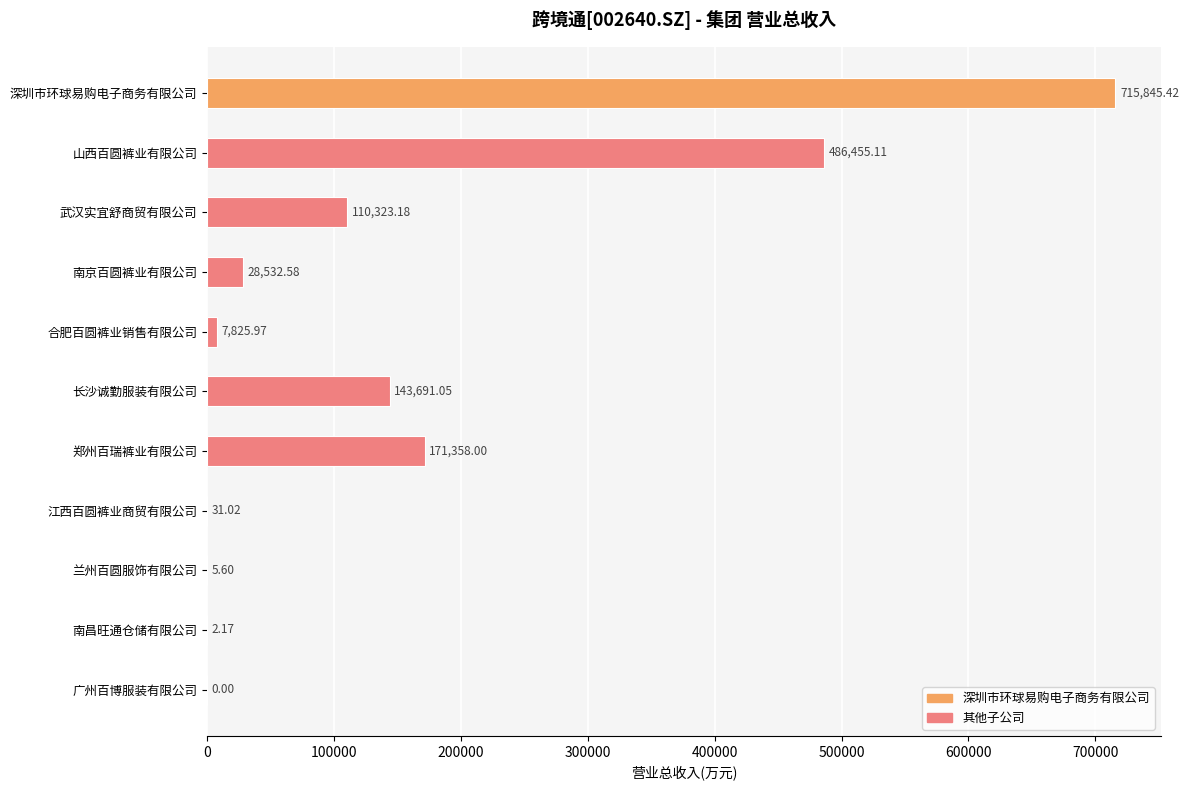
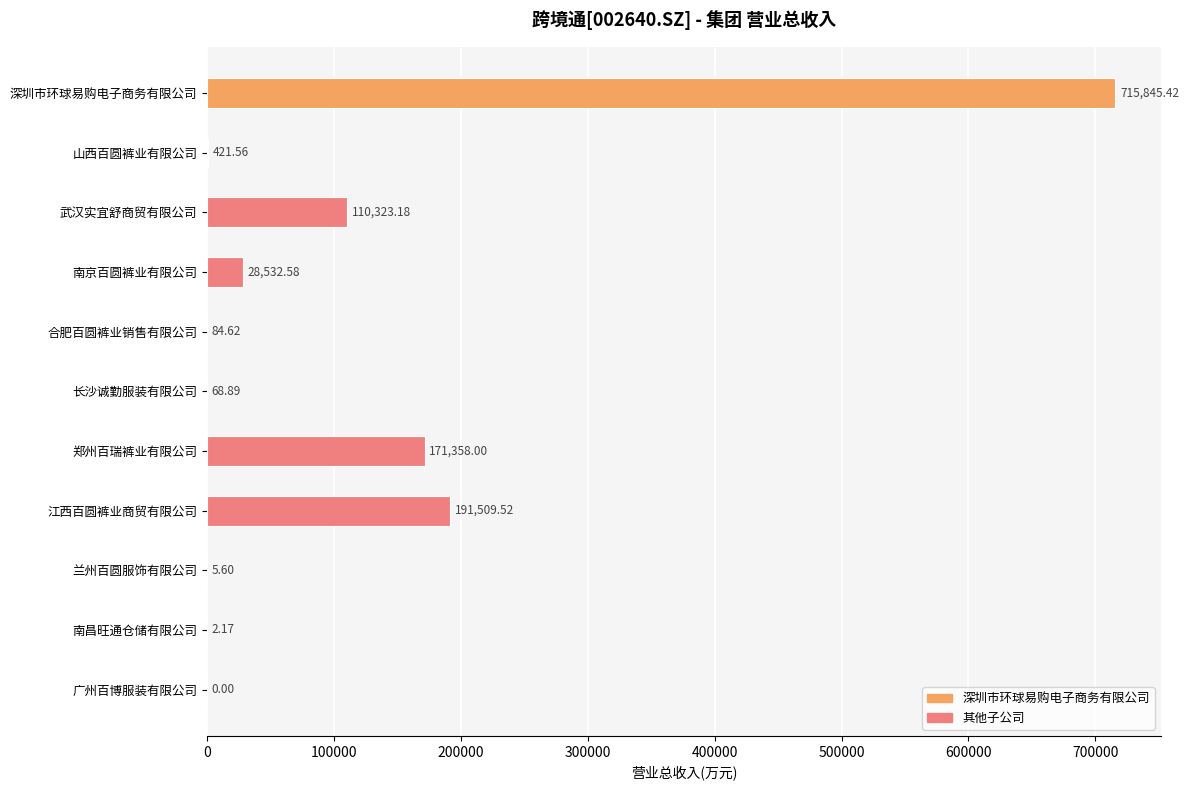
  {
    "深圳市环球易购电子商务有限公司": "715,845.42",
-   "山西百圆裤业有限公司": "486,455.11",
+   "山西百圆裤业有限公司": "421.56",
    "武汉实宜舒商贸有限公司": "110,323.18",
    "南京百圆裤业有限公司": "28,532.58",
-   "合肥百圆裤业销售有限公司": "7,825.97",
-   "长沙诚勤服装有限公司": "143,691.05",
+   "合肥百圆裤业销售有限公司": "84.62",
+   "长沙诚勤服装有限公司": "68.89",
    "郑州百瑞裤业有限公司": "171,358.00",
-   "江西百圆裤业商贸有限公司": "31.02",
+   "江西百圆裤业商贸有限公司": "191,509.52",
    "兰州百圆服饰有限公司": "5.60",
    "南昌旺通仓储有限公司": "2.17",
    "广州百博服装有限公司": "0.00"
  }
